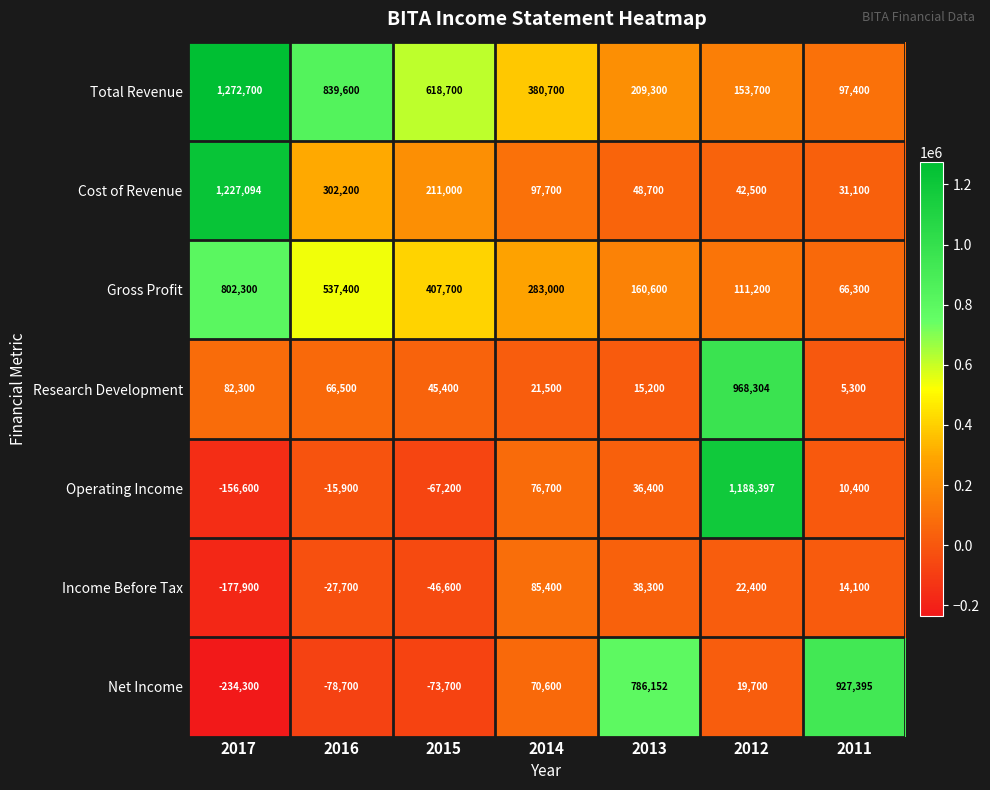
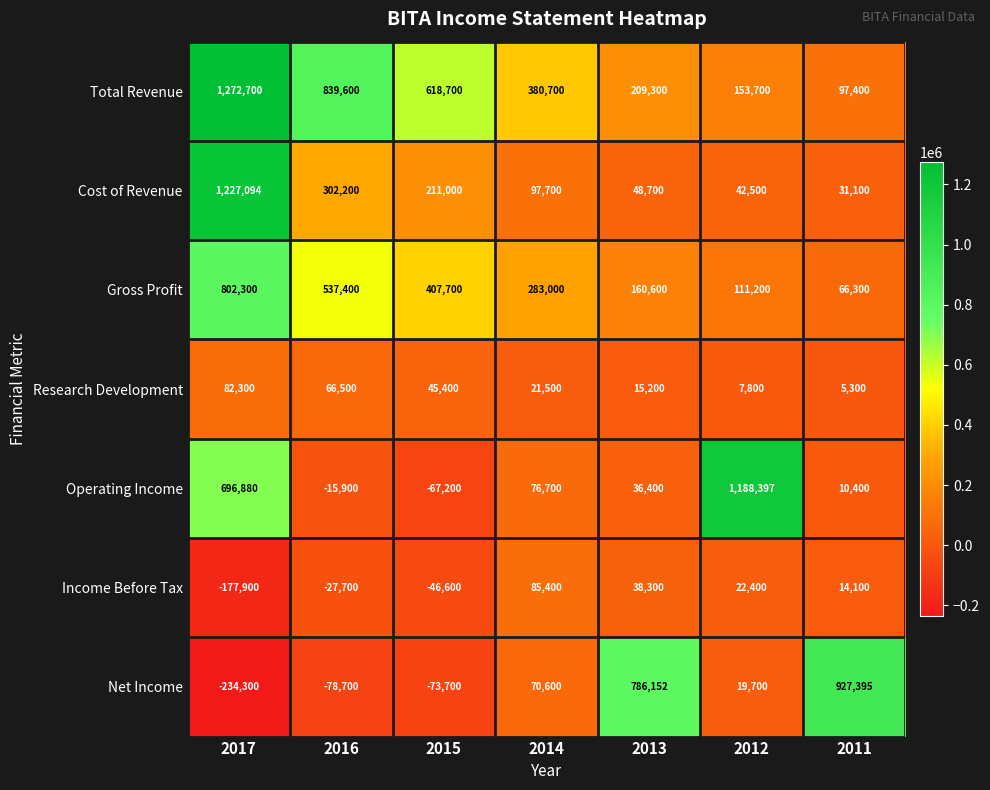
  {
    "Total Revenue": {
      "2017": "1,272,700",
      "2016": "839,600",
      "2015": "618,700",
      "2014": "380,700",
      "2013": "209,300",
      "2012": "153,700",
      "2011": "97,400"
    },
    "Cost of Revenue": {
      "2017": "1,227,094",
      "2016": "302,200",
      "2015": "211,000",
      "2014": "97,700",
      "2013": "48,700",
      "2012": "42,500",
      "2011": "31,100"
    },
    "Gross Profit": {
      "2017": "802,300",
      "2016": "537,400",
      "2015": "407,700",
      "2014": "283,000",
      "2013": "160,600",
      "2012": "111,200",
      "2011": "66,300"
    },
    "Research Development": {
      "2017": "82,300",
      "2016": "66,500",
      "2015": "45,400",
      "2014": "21,500",
      "2013": "15,200",
-     "2012": "968,304",
+     "2012": "7,800",
      "2011": "5,300"
    },
    "Operating Income": {
-     "2017": "-156,600",
+     "2017": "696,880",
      "2016": "-15,900",
      "2015": "-67,200",
      "2014": "76,700",
      "2013": "36,400",
      "2012": "1,188,397",
      "2011": "10,400"
    },
    "Income Before Tax": {
      "2017": "-177,900",
      "2016": "-27,700",
      "2015": "-46,600",
      "2014": "85,400",
      "2013": "38,300",
      "2012": "22,400",
      "2011": "14,100"
    },
    "Net Income": {
      "2017": "-234,300",
      "2016": "-78,700",
      "2015": "-73,700",
      "2014": "70,600",
      "2013": "786,152",
      "2012": "19,700",
      "2011": "927,395"
    }
  }
